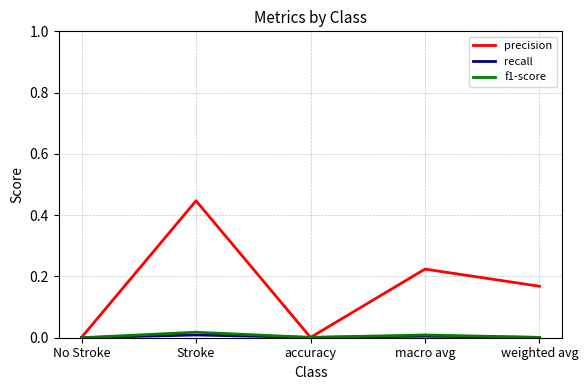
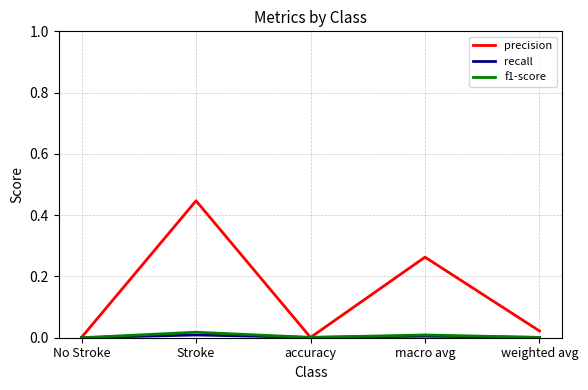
  {
    "precision": {
      "Stroke": 0.45,
-     "macro avg": 0.22,
-     "weighted avg": 0.17
+     "macro avg": 0.26,
+     "weighted avg": 0.02
    },
    "recall": {
      "Stroke": 0.01
    },
    "f1-score": {
      "Stroke": 0.02
    }
  }
